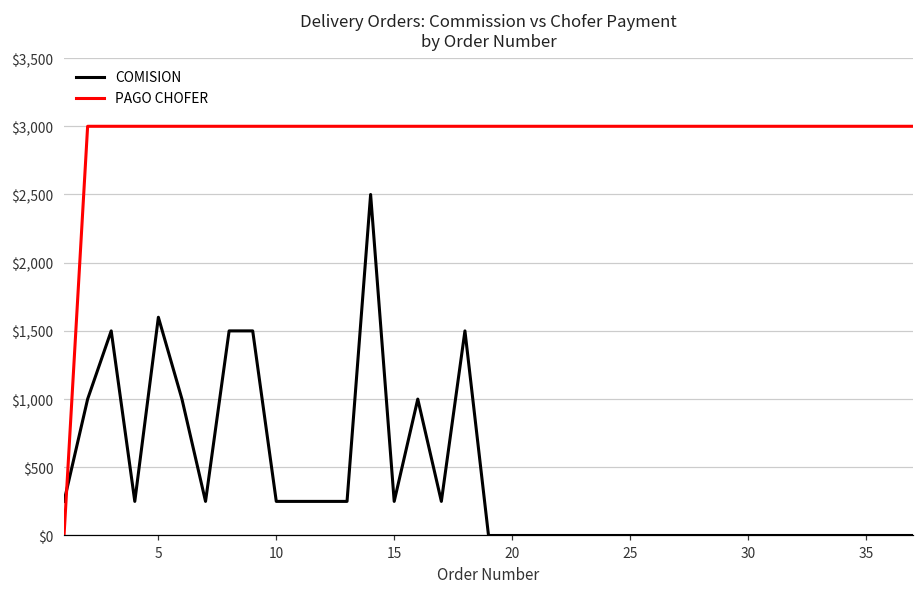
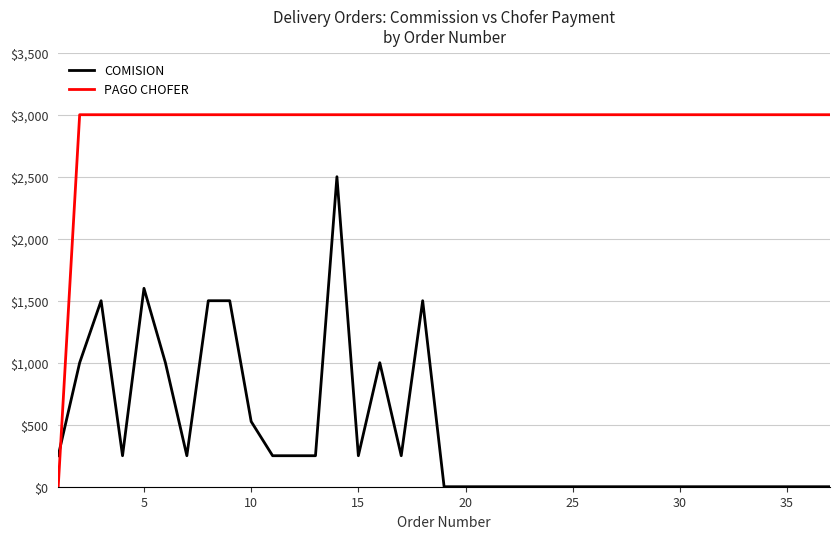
  {
    "COMISION": {
      "5": "$1,600",
-     "10": "$250",
+     "10": "$530",
      "15": "$250",
      "20": "$0",
      "25": "$0",
      "30": "$0",
      "35": "$0"
    },
    "PAGO CHOFER": {
      "5": "$3,000",
      "10": "$3,000",
      "15": "$3,000",
      "20": "$3,000",
      "25": "$3,000",
      "30": "$3,000",
      "35": "$3,000"
    }
  }
